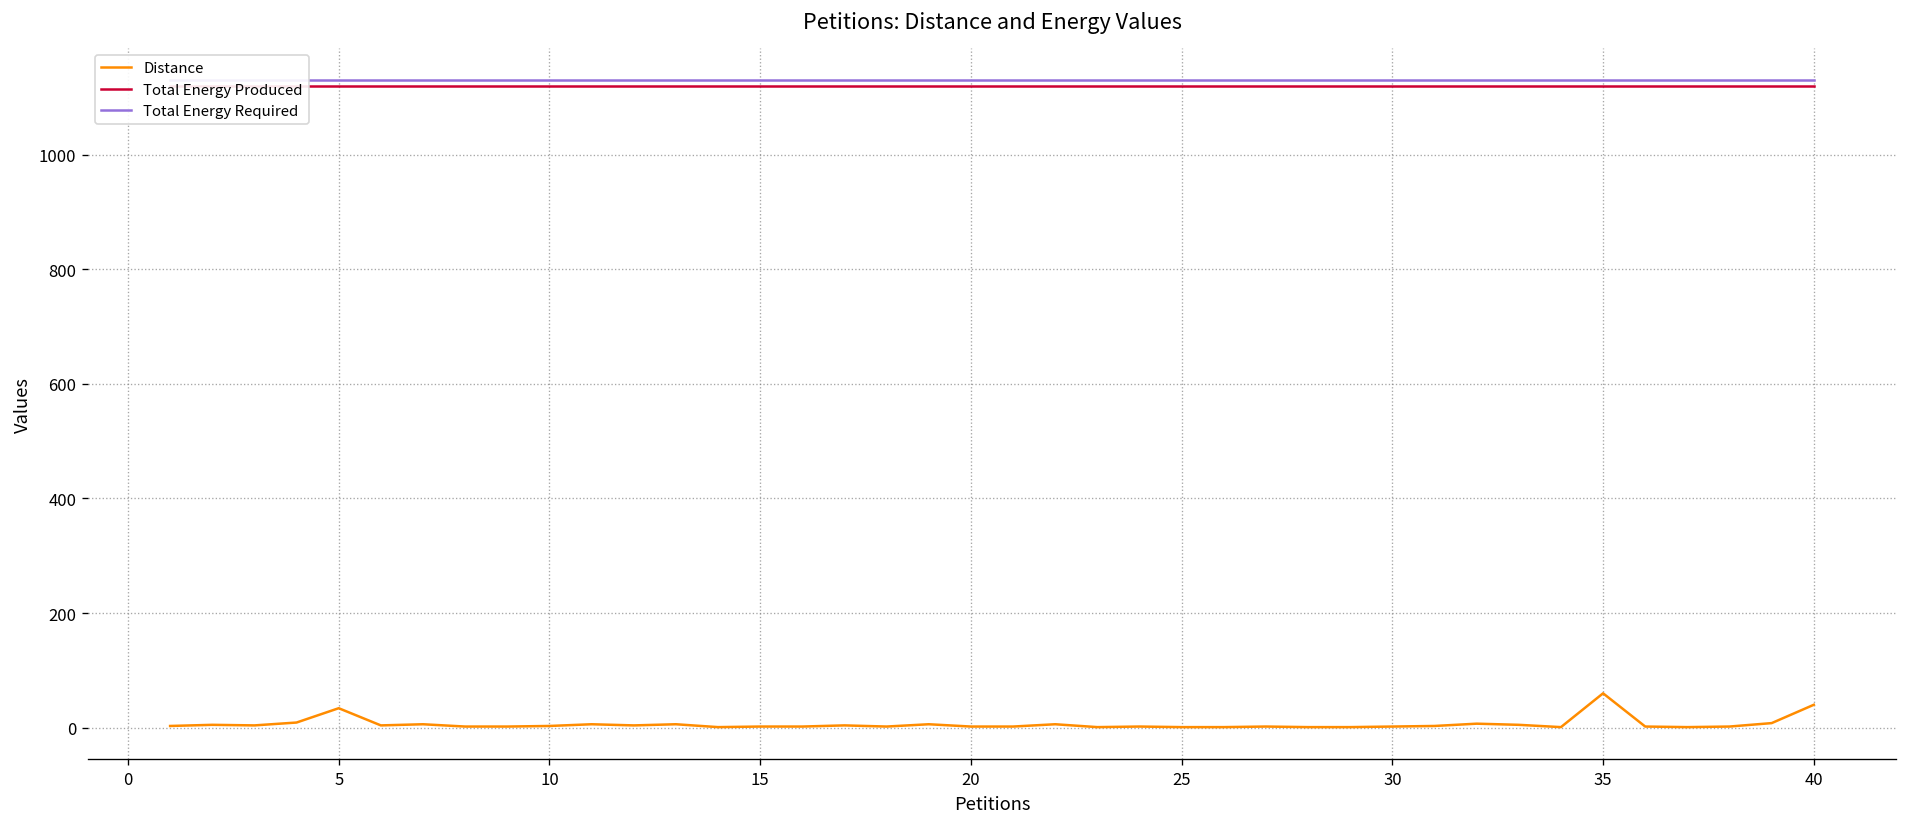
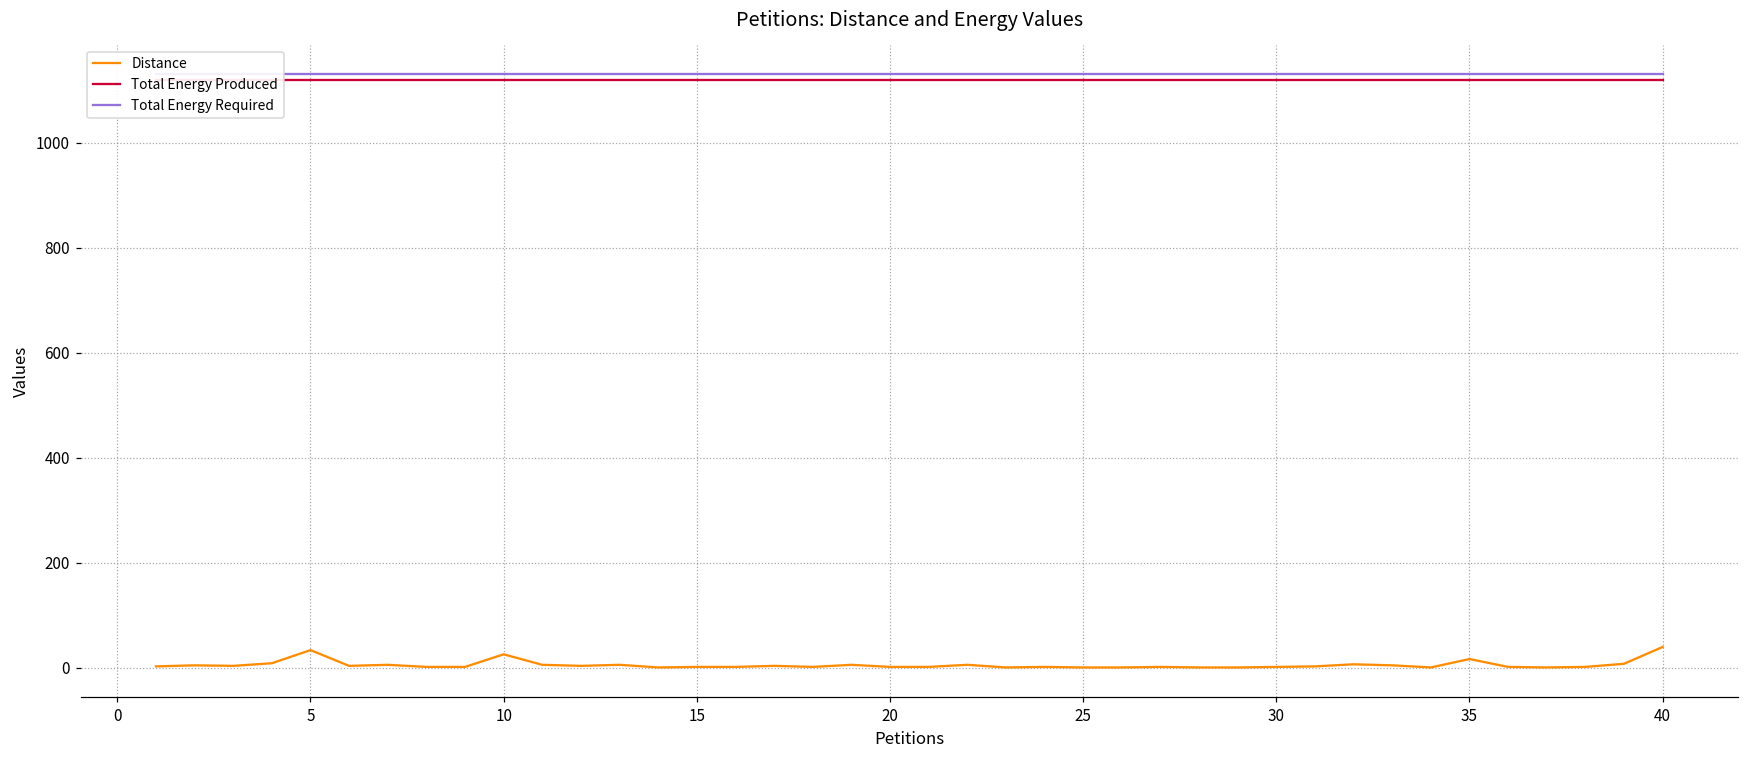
  {
    "Distance": {
      "5": 30,
-     "10": 0,
+     "10": 30,
      "15": 0,
      "20": 0,
      "25": 0,
      "30": 0,
-     "35": 60,
+     "35": 20,
      "40": 40
    },
    "Total Energy Produced": {
      "5": 1120,
      "10": 1120,
      "15": 1120,
      "20": 1120,
      "25": 1120,
      "30": 1120,
      "35": 1120,
      "40": 1120
    },
    "Total Energy Required": {
      "5": 1130,
      "10": 1130,
      "15": 1130,
      "20": 1130,
      "25": 1130,
      "30": 1130,
      "35": 1130,
      "40": 1130
    }
  }
